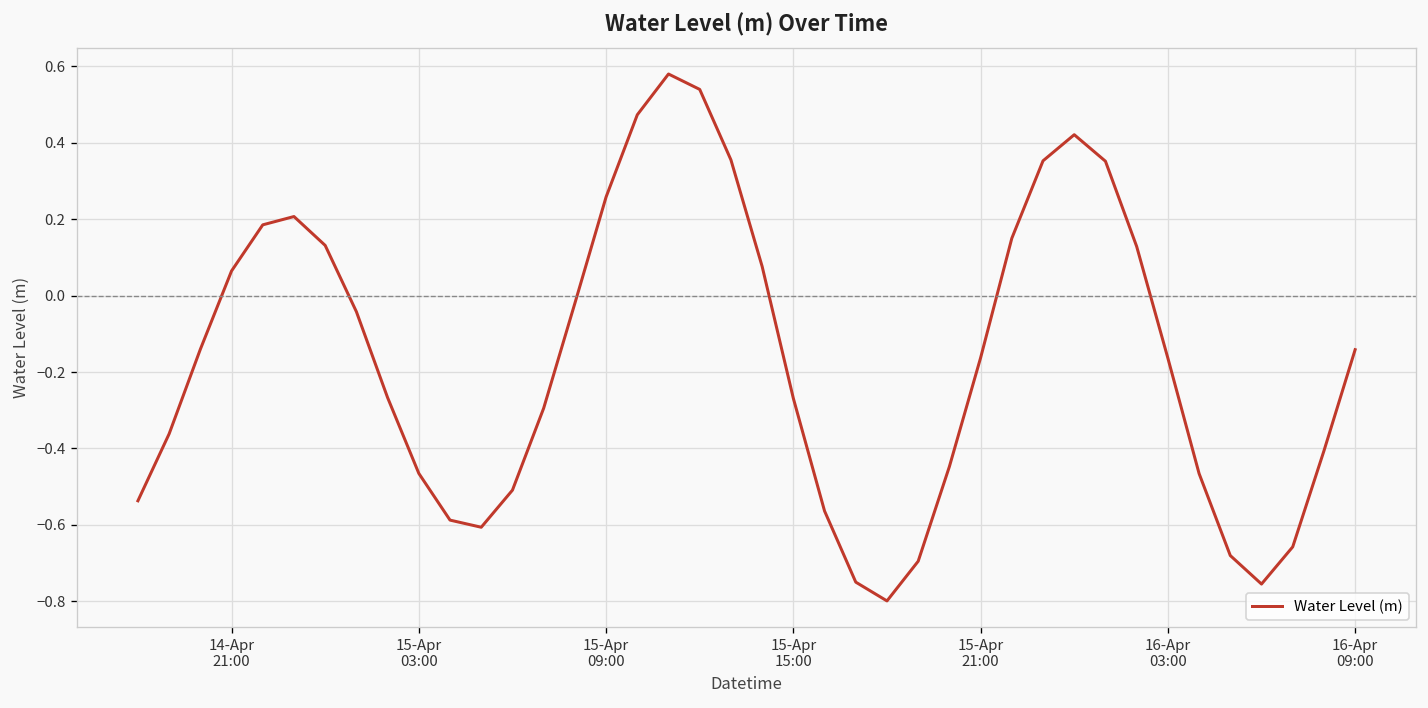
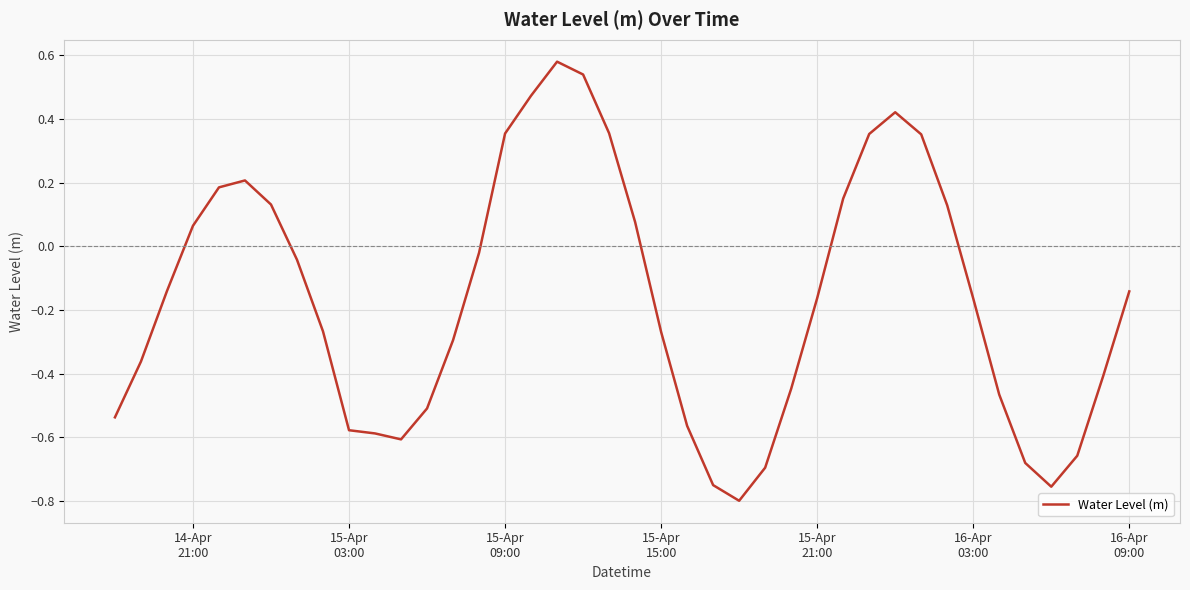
  {
    "14-Apr 21:00": 0.06,
-   "15-Apr 03:00": -0.47,
-   "15-Apr 09:00": 0.26,
+   "15-Apr 03:00": -0.58,
+   "15-Apr 09:00": 0.35,
    "15-Apr 15:00": -0.27,
    "15-Apr 21:00": -0.16,
    "16-Apr 03:00": -0.16,
    "16-Apr 09:00": -0.14
  }
